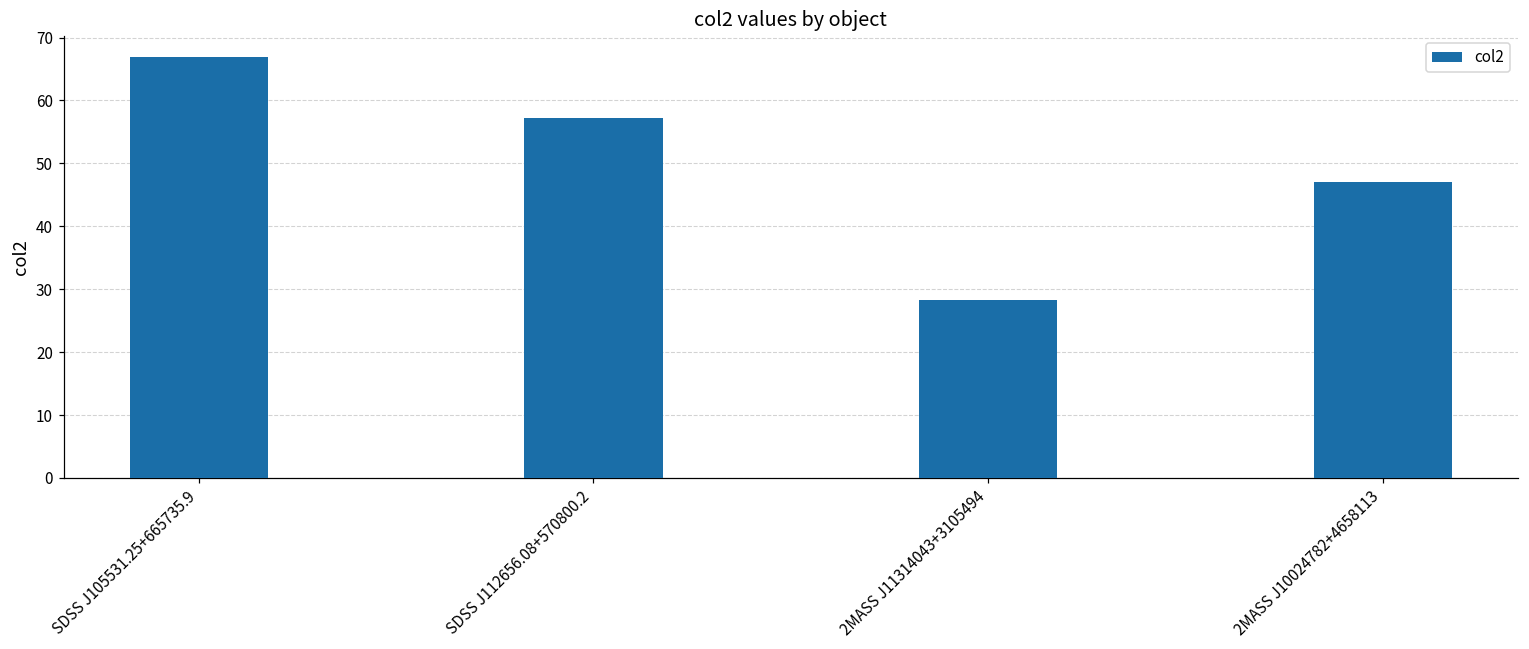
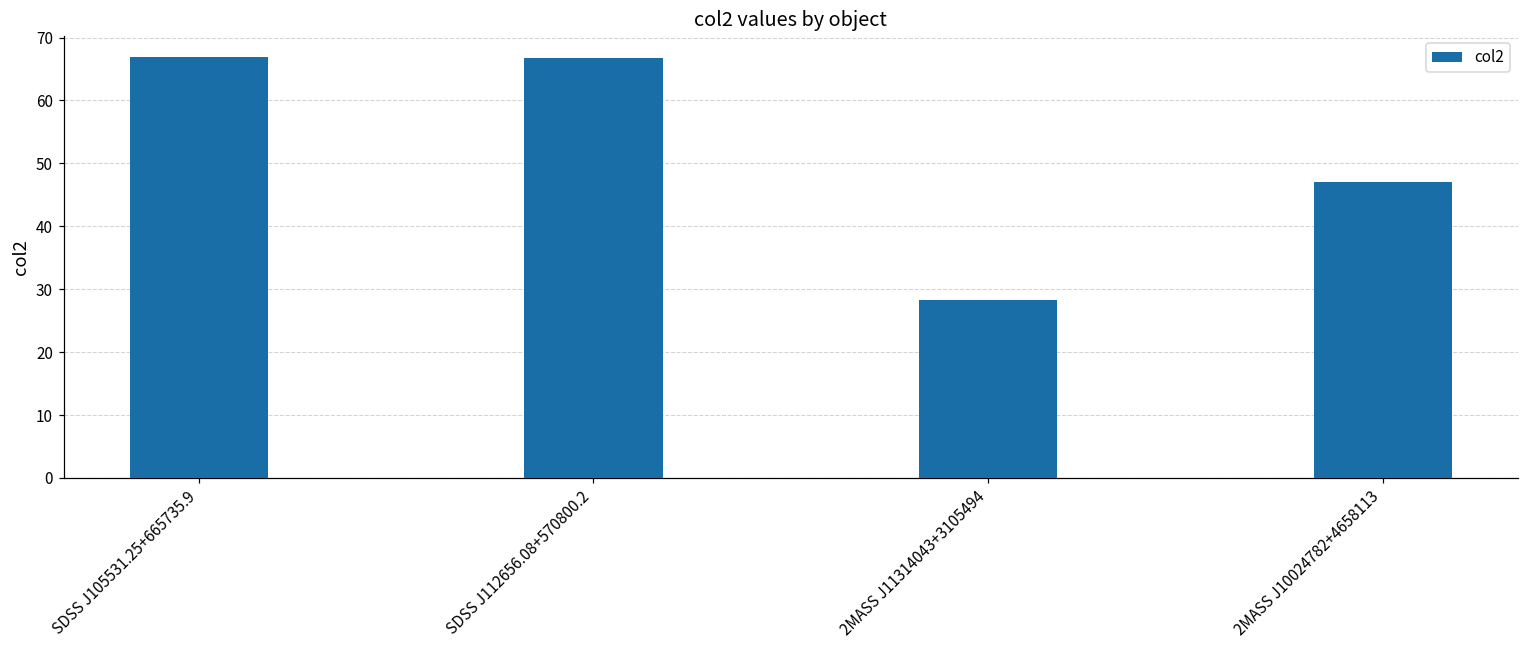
  {
    "SDSS J105531.25+665735.9": 67,
-   "SDSS J112656.08+570800.2": 57,
+   "SDSS J112656.08+570800.2": 67,
    "2MASS J11314043+3105494": 28,
    "2MASS J10024782+4658113": 47
  }
